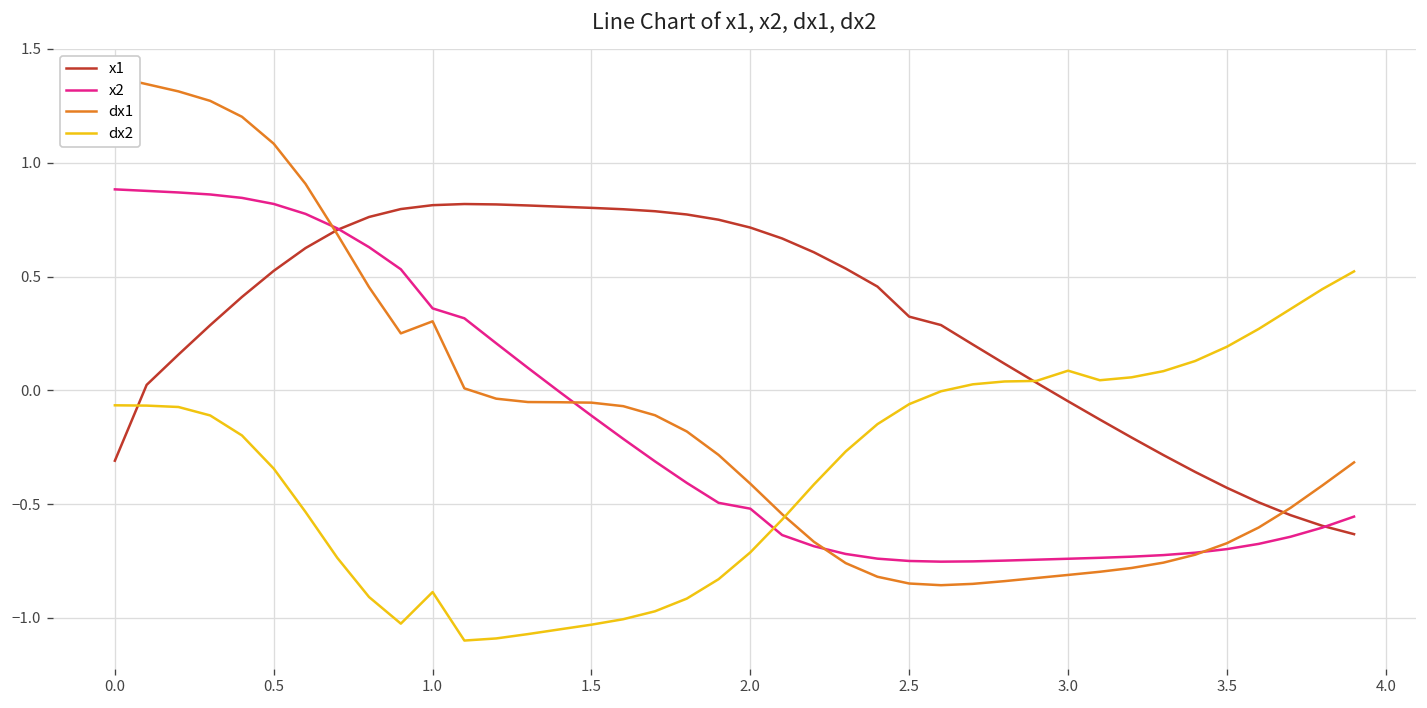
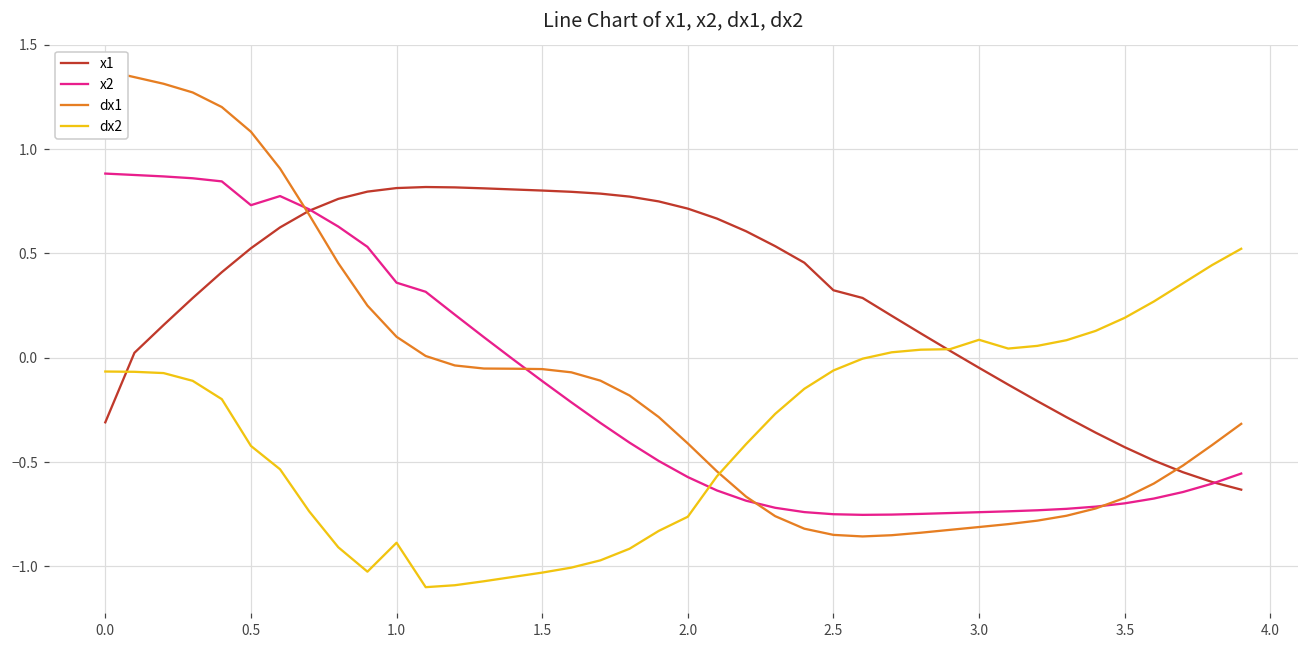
  {
    "x1": {
      "0.0": -0.31,
      "0.5": 0.52,
      "1.0": 0.81,
      "1.5": 0.80,
      "2.0": 0.71,
      "2.5": 0.32,
      "3.0": -0.05,
      "3.5": -0.43
    },
    "x2": {
      "0.0": 0.88,
-     "0.5": 0.82,
+     "0.5": 0.73,
      "1.0": 0.36,
      "1.5": -0.11,
-     "2.0": -0.52,
+     "2.0": -0.57,
      "2.5": -0.75,
      "3.0": -0.74,
      "3.5": -0.70
    },
    "dx1": {
      "0.5": 1.08,
-     "1.0": 0.30,
+     "1.0": 0.10,
      "1.5": -0.05,
      "2.0": -0.41,
      "2.5": -0.85,
      "3.0": -0.81,
      "3.5": -0.67
    },
    "dx2": {
      "0.0": -0.07,
-     "0.5": -0.34,
+     "0.5": -0.42,
      "1.0": -0.89,
      "1.5": -1.03,
-     "2.0": -0.71,
+     "2.0": -0.76,
      "2.5": -0.06,
      "3.0": 0.09,
      "3.5": 0.19
    }
  }
